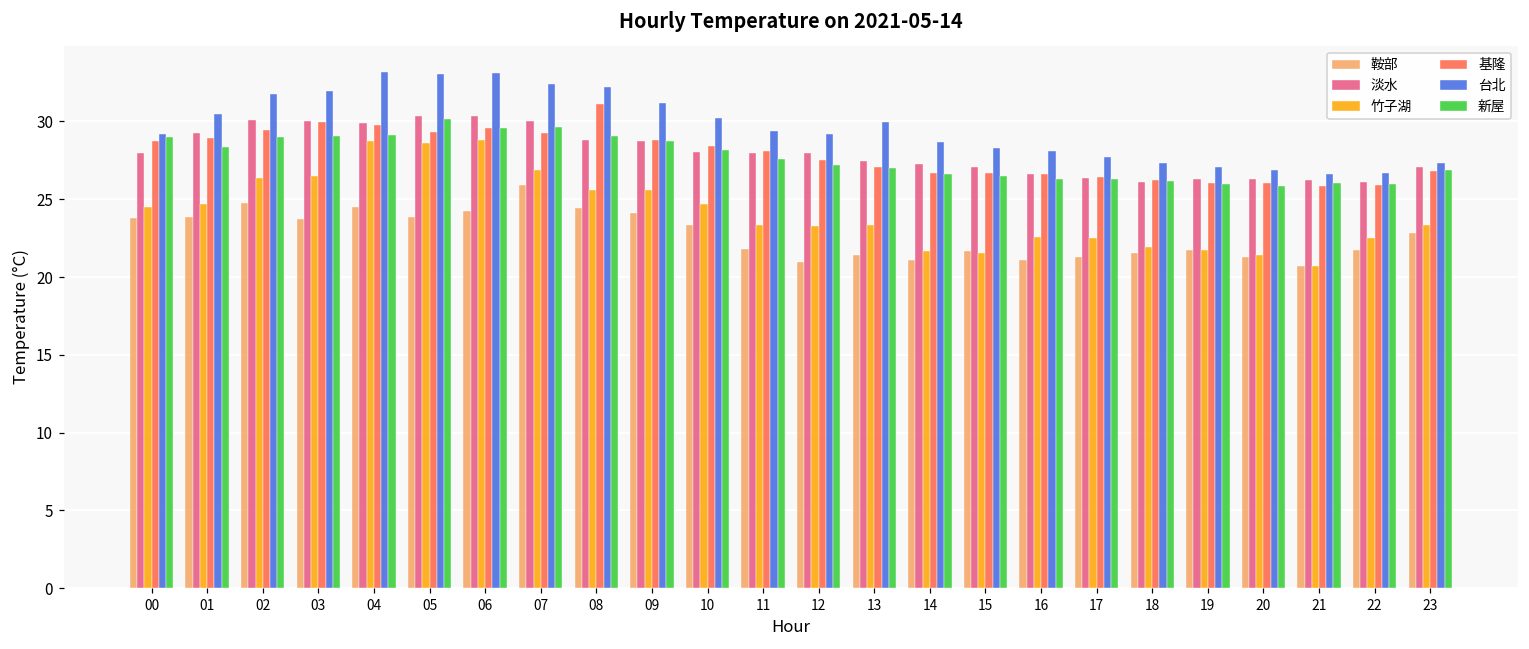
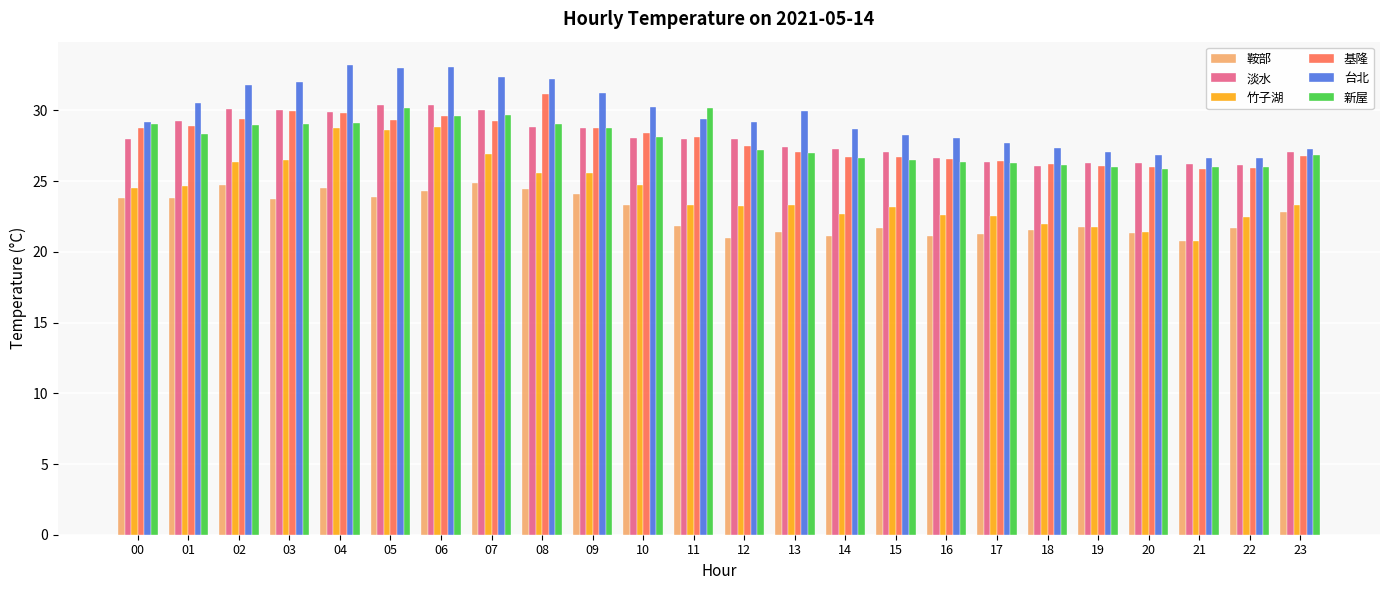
  {
    "鞍部": {
      "00": 23.8,
      "01": 23.8,
      "02": 24.7,
      "03": 23.7,
      "04": 24.5,
      "05": 23.9,
      "06": 24.3,
-     "07": 25.9,
+     "07": 24.9,
      "08": 24.5,
      "09": 24.1,
      "10": 23.3,
      "11": 21.8,
      "12": 21.0,
      "13": 21.4,
      "14": 21.1,
      "15": 21.7,
      "16": 21.1,
      "17": 21.3,
      "18": 21.5,
      "19": 21.8,
      "20": 21.3,
      "21": 20.7,
      "22": 21.7,
      "23": 22.8
    },
    "淡水": {
      "00": 28.0,
      "01": 29.2,
      "02": 30.1,
      "03": 30.0,
      "04": 29.9,
      "05": 30.4,
      "06": 30.4,
      "07": 30.1,
      "08": 28.8,
      "09": 28.7,
      "10": 28.0,
      "11": 28.0,
      "12": 28.0,
      "13": 27.4,
      "14": 27.3,
      "15": 27.1,
      "16": 26.6,
      "17": 26.3,
      "18": 26.1,
      "19": 26.3,
      "20": 26.3,
      "21": 26.2,
      "22": 26.1,
      "23": 27.1
    },
    "竹子湖": {
      "00": 24.5,
      "01": 24.7,
      "02": 26.3,
      "03": 26.5,
      "04": 28.7,
      "05": 28.6,
      "06": 28.8,
      "07": 26.9,
      "08": 25.6,
      "09": 25.6,
      "10": 24.7,
      "11": 23.3,
      "12": 23.3,
      "13": 23.3,
-     "14": 21.7,
-     "15": 21.5,
+     "14": 22.7,
+     "15": 23.2,
      "16": 22.6,
      "17": 22.5,
      "18": 21.9,
      "19": 21.8,
      "20": 21.4,
      "21": 20.7,
      "22": 22.5,
      "23": 23.3
    },
    "基隆": {
      "00": 28.7,
      "01": 28.9,
      "02": 29.4,
      "03": 29.9,
      "04": 29.8,
      "05": 29.3,
      "06": 29.6,
      "07": 29.2,
      "08": 31.1,
      "09": 28.8,
      "10": 28.4,
      "11": 28.1,
      "12": 27.5,
      "13": 27.1,
      "14": 26.7,
      "15": 26.7,
      "16": 26.6,
      "17": 26.4,
      "18": 26.2,
      "19": 26.1,
      "20": 26.0,
      "21": 25.9,
      "22": 25.9,
      "23": 26.8
    },
    "台北": {
      "00": 29.2,
      "01": 30.5,
      "02": 31.8,
      "03": 32.0,
      "04": 33.2,
      "05": 33.0,
      "06": 33.1,
      "07": 32.4,
      "08": 32.2,
      "09": 31.2,
      "10": 30.2,
      "11": 29.4,
      "12": 29.2,
      "13": 30.0,
      "14": 28.7,
      "15": 28.3,
      "16": 28.1,
      "17": 27.7,
      "18": 27.3,
      "19": 27.1,
      "20": 26.9,
      "21": 26.6,
      "22": 26.7,
      "23": 27.3
    },
    "新屋": {
      "00": 29.0,
      "01": 28.4,
      "02": 29.0,
      "03": 29.1,
      "04": 29.1,
      "05": 30.2,
      "06": 29.6,
      "07": 29.7,
      "08": 29.1,
      "09": 28.8,
      "10": 28.1,
-     "11": 27.6,
+     "11": 30.2,
      "12": 27.2,
      "13": 27.0,
      "14": 26.6,
      "15": 26.5,
      "16": 26.3,
      "17": 26.3,
      "18": 26.2,
      "19": 26.0,
      "20": 25.8,
      "21": 26.0,
      "22": 26.0,
      "23": 26.9
    }
  }
